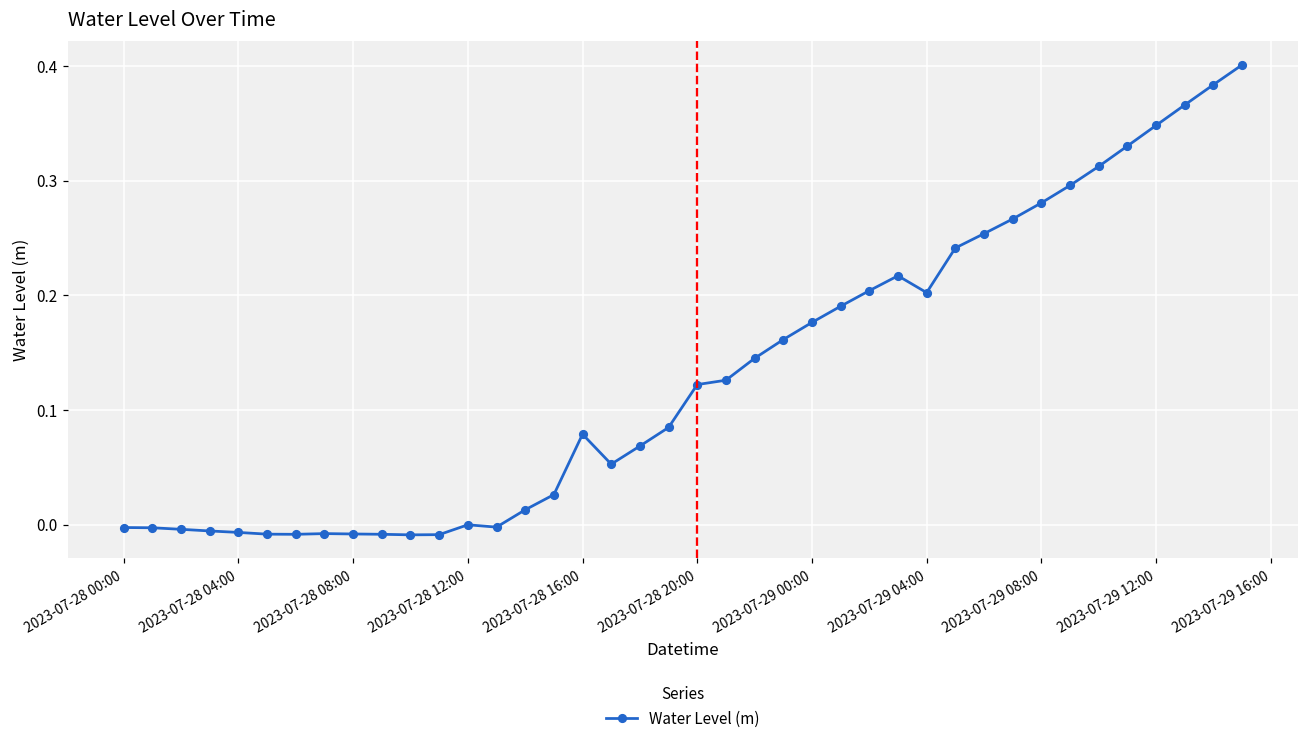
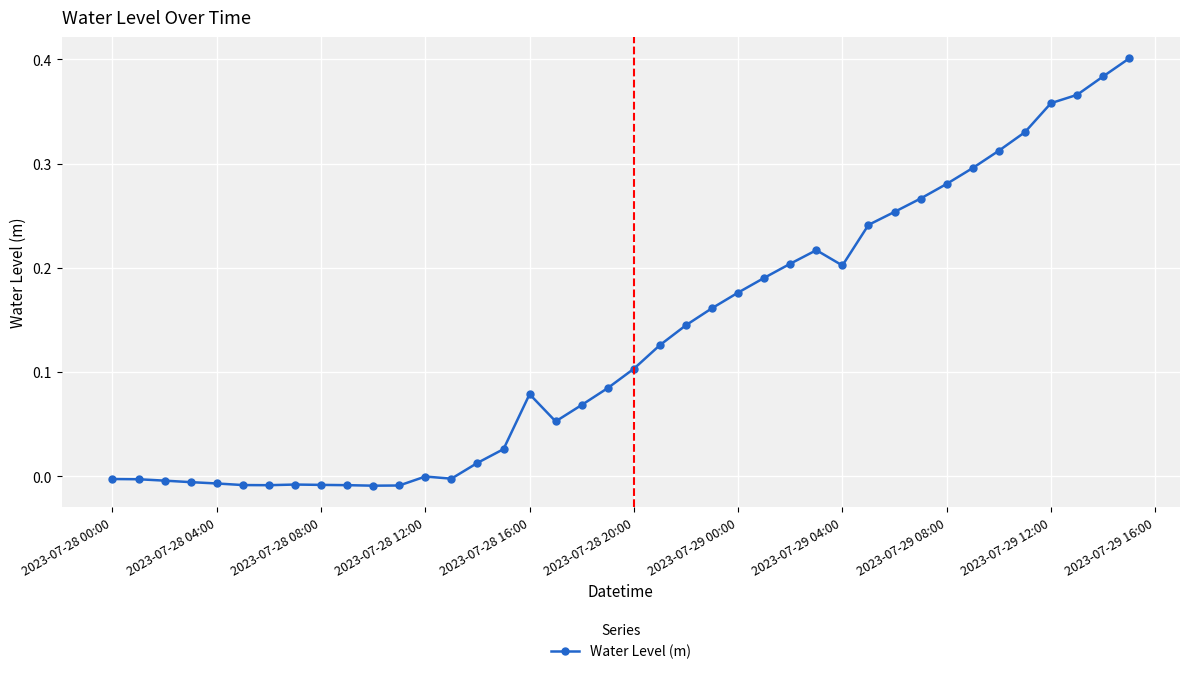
  {
    "2023-07-28 00:00": -0.003,
    "2023-07-28 04:00": -0.007,
    "2023-07-28 08:00": -0.008,
    "2023-07-28 12:00": 0.000,
    "2023-07-28 16:00": 0.079,
-   "2023-07-28 20:00": 0.122,
+   "2023-07-28 20:00": 0.103,
    "2023-07-29 00:00": 0.176,
    "2023-07-29 04:00": 0.202,
    "2023-07-29 08:00": 0.281,
-   "2023-07-29 12:00": 0.348
+   "2023-07-29 12:00": 0.358
  }
